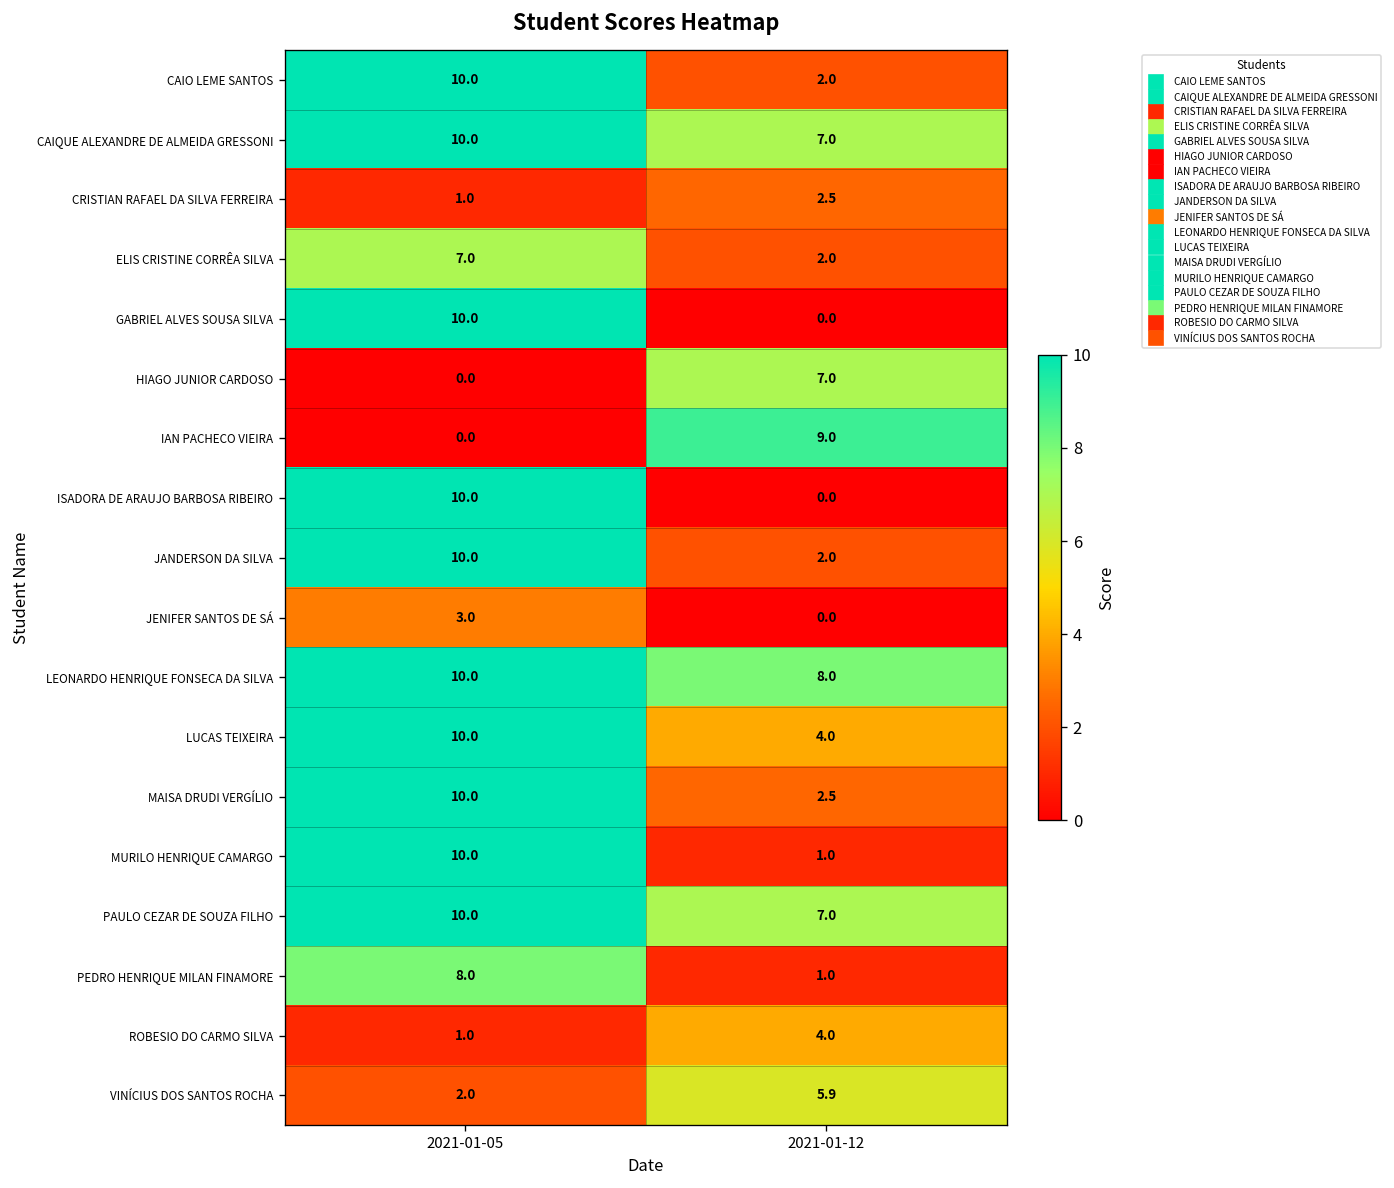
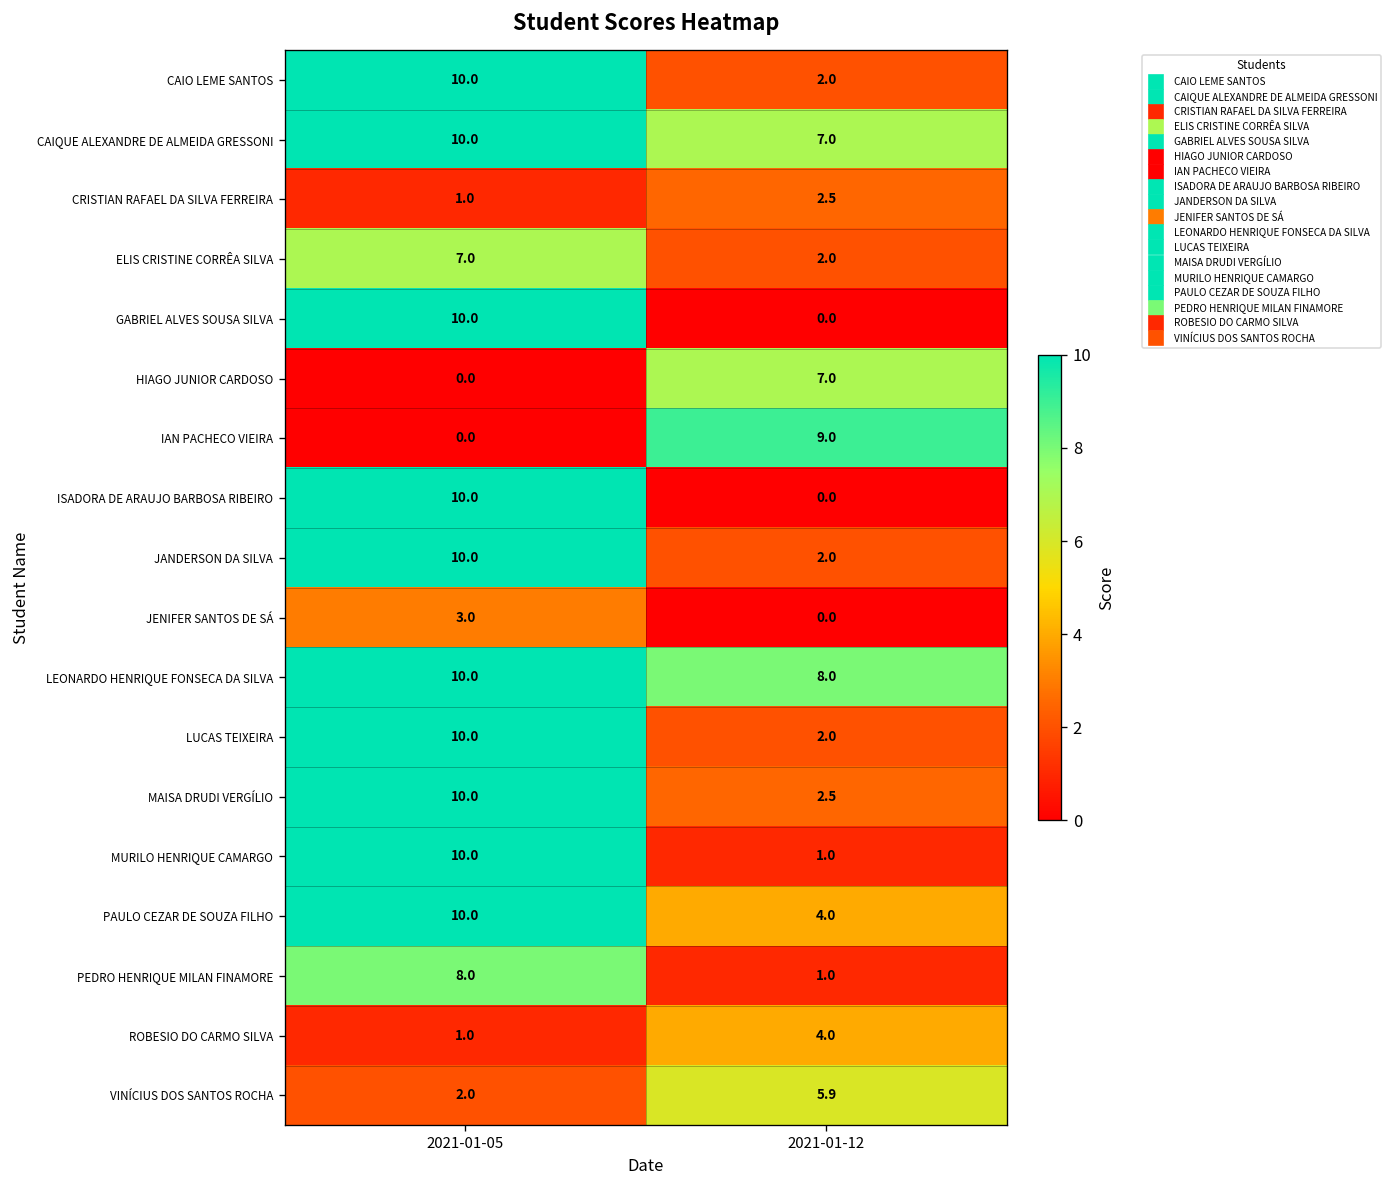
  {
    "CAIO LEME SANTOS": {
      "2021-01-05": 10.0,
      "2021-01-12": 2.0
    },
    "CAIQUE ALEXANDRE DE ALMEIDA GRESSONI": {
      "2021-01-05": 10.0,
      "2021-01-12": 7.0
    },
    "CRISTIAN RAFAEL DA SILVA FERREIRA": {
      "2021-01-05": 1.0,
      "2021-01-12": 2.5
    },
    "ELIS CRISTINE CORRÊA SILVA": {
      "2021-01-05": 7.0,
      "2021-01-12": 2.0
    },
    "GABRIEL ALVES SOUSA SILVA": {
      "2021-01-05": 10.0,
      "2021-01-12": 0.0
    },
    "HIAGO JUNIOR CARDOSO": {
      "2021-01-05": 0.0,
      "2021-01-12": 7.0
    },
    "IAN PACHECO VIEIRA": {
      "2021-01-05": 0.0,
      "2021-01-12": 9.0
    },
    "ISADORA DE ARAUJO BARBOSA RIBEIRO": {
      "2021-01-05": 10.0,
      "2021-01-12": 0.0
    },
    "JANDERSON DA SILVA": {
      "2021-01-05": 10.0,
      "2021-01-12": 2.0
    },
    "JENIFER SANTOS DE SÁ": {
      "2021-01-05": 3.0,
      "2021-01-12": 0.0
    },
    "LEONARDO HENRIQUE FONSECA DA SILVA": {
      "2021-01-05": 10.0,
      "2021-01-12": 8.0
    },
    "LUCAS TEIXEIRA": {
      "2021-01-05": 10.0,
-     "2021-01-12": 4.0
+     "2021-01-12": 2.0
    },
    "MAISA DRUDI VERGÍLIO": {
      "2021-01-05": 10.0,
      "2021-01-12": 2.5
    },
    "MURILO HENRIQUE CAMARGO": {
      "2021-01-05": 10.0,
      "2021-01-12": 1.0
    },
    "PAULO CEZAR DE SOUZA FILHO": {
      "2021-01-05": 10.0,
-     "2021-01-12": 7.0
+     "2021-01-12": 4.0
    },
    "PEDRO HENRIQUE MILAN FINAMORE": {
      "2021-01-05": 8.0,
      "2021-01-12": 1.0
    },
    "ROBESIO DO CARMO SILVA": {
      "2021-01-05": 1.0,
      "2021-01-12": 4.0
    },
    "VINÍCIUS DOS SANTOS ROCHA": {
      "2021-01-05": 2.0,
      "2021-01-12": 5.9
    }
  }
